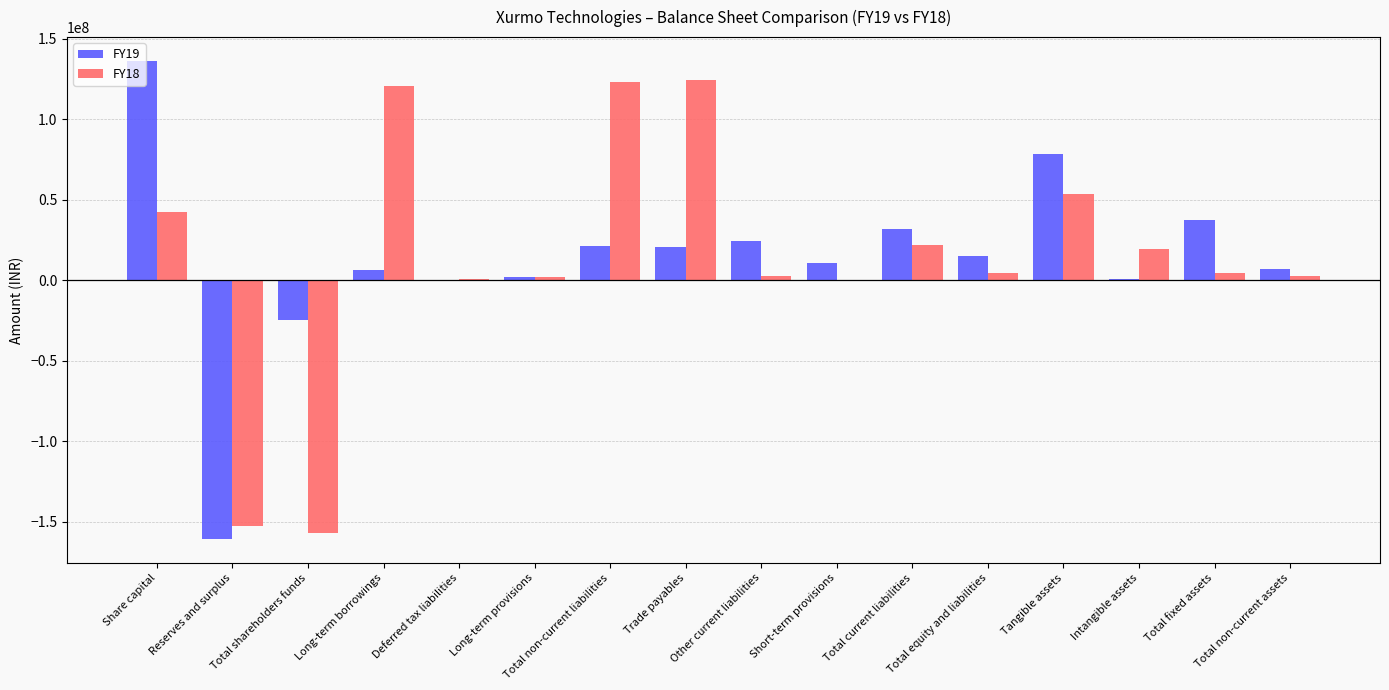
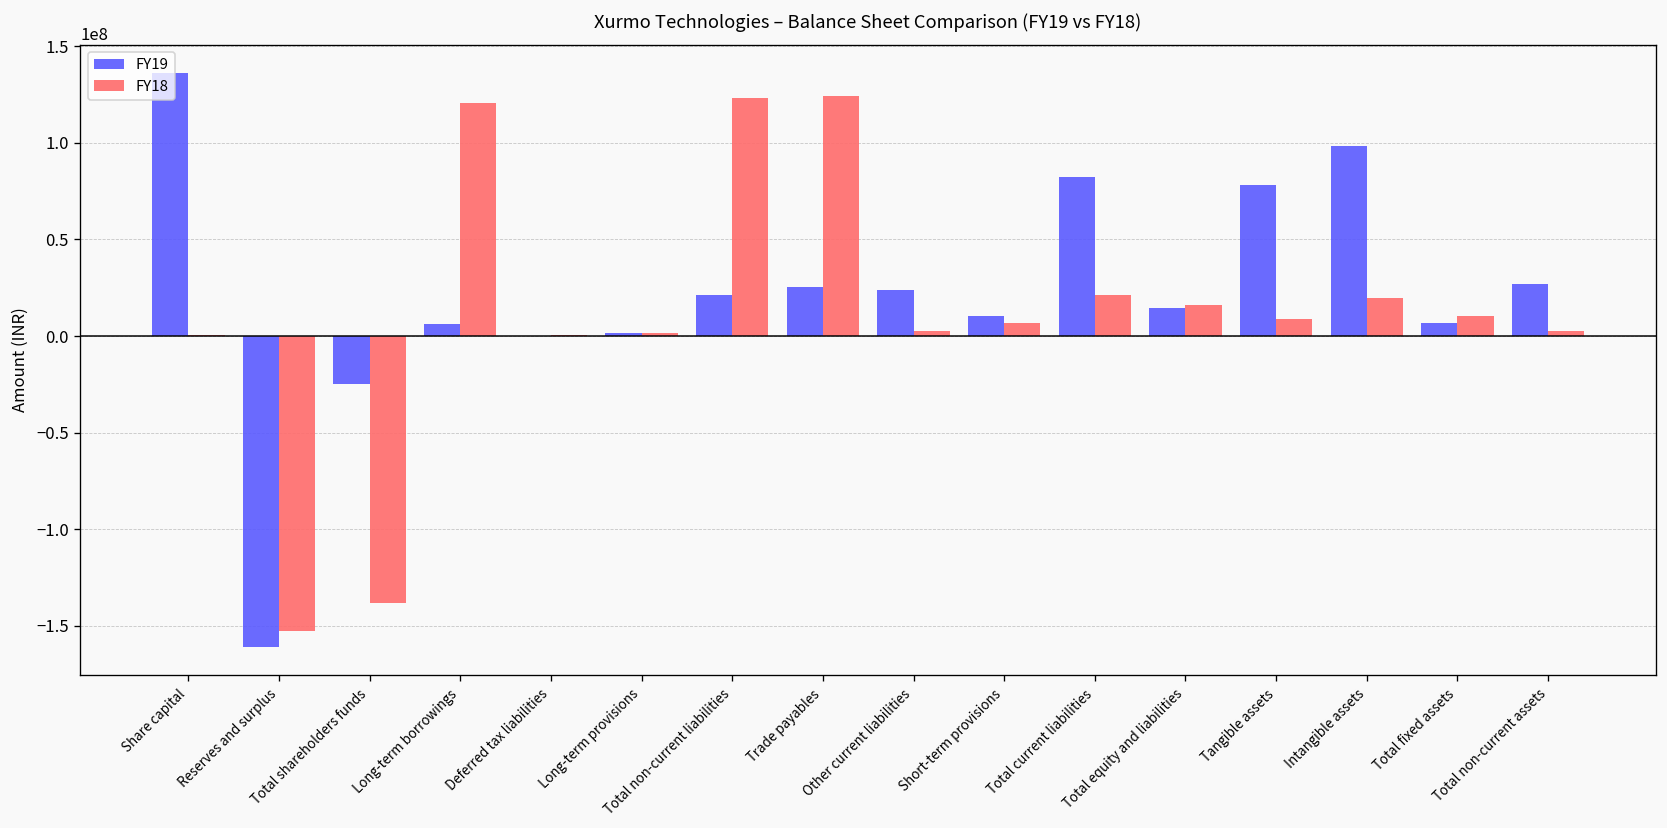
  {
    "FY19": {
      "Reserves and surplus": -161000000,
      "Total shareholders funds": -25000000,
      "Long-term borrowings": 6000000,
      "Long-term provisions": 2000000,
      "Total non-current liabilities": 21000000,
-     "Trade payables": 20000000,
+     "Trade payables": 26000000,
      "Other current liabilities": 24000000,
      "Short-term provisions": 10000000,
-     "Total current liabilities": 31000000,
+     "Total current liabilities": 82000000,
      "Total equity and liabilities": 15000000,
      "Tangible assets": 78000000,
-     "Intangible assets": 1000000,
-     "Total fixed assets": 37000000,
-     "Total non-current assets": 7000000
+     "Intangible assets": 98000000,
+     "Total fixed assets": 7000000,
+     "Total non-current assets": 27000000
    },
    "FY18": {
-     "Share capital": 42000000,
+     "Share capital": 1000000,
      "Reserves and surplus": -153000000,
-     "Total shareholders funds": -157000000,
+     "Total shareholders funds": -138000000,
      "Long-term borrowings": 121000000,
      "Long-term provisions": 2000000,
      "Total non-current liabilities": 123000000,
      "Trade payables": 124000000,
      "Other current liabilities": 3000000,
-     "Short-term provisions": 0,
+     "Short-term provisions": 7000000,
      "Total current liabilities": 21000000,
-     "Total equity and liabilities": 5000000,
-     "Tangible assets": 54000000,
+     "Total equity and liabilities": 16000000,
+     "Tangible assets": 9000000,
      "Intangible assets": 20000000,
-     "Total fixed assets": 4000000,
+     "Total fixed assets": 10000000,
      "Total non-current assets": 3000000
    }
  }
